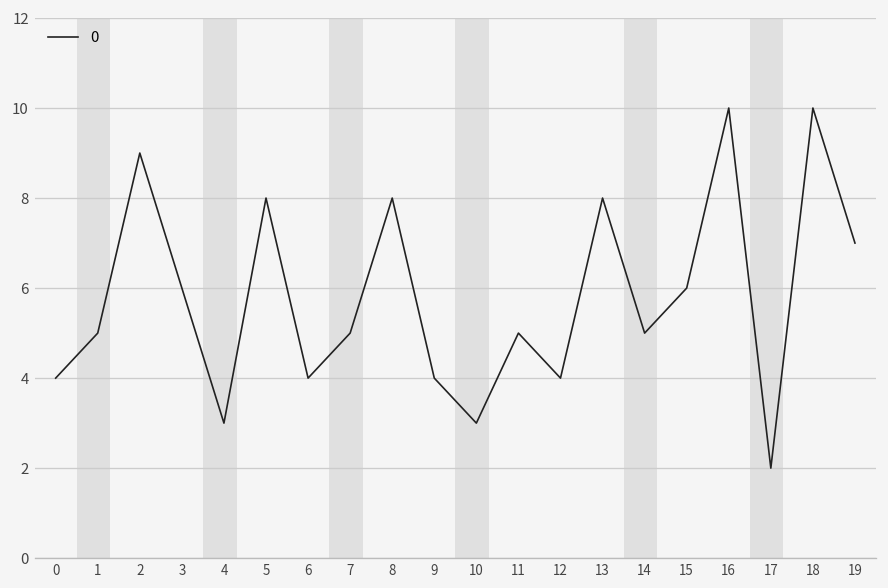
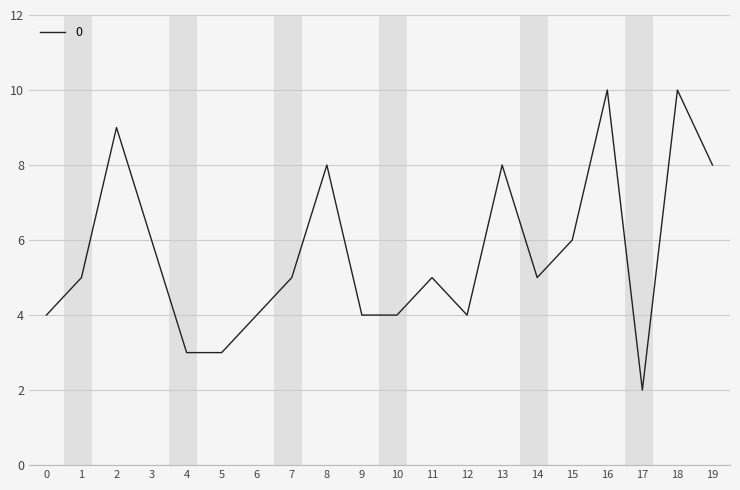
  {
    "0": 4,
    "1": 5,
    "2": 9,
    "3": 6,
    "4": 3,
-   "5": 8,
+   "5": 3,
    "6": 4,
    "7": 5,
    "8": 8,
    "9": 4,
-   "10": 3,
+   "10": 4,
    "11": 5,
    "12": 4,
    "13": 8,
    "14": 5,
    "15": 6,
    "16": 10,
    "17": 2,
    "18": 10,
-   "19": 7
+   "19": 8
  }
